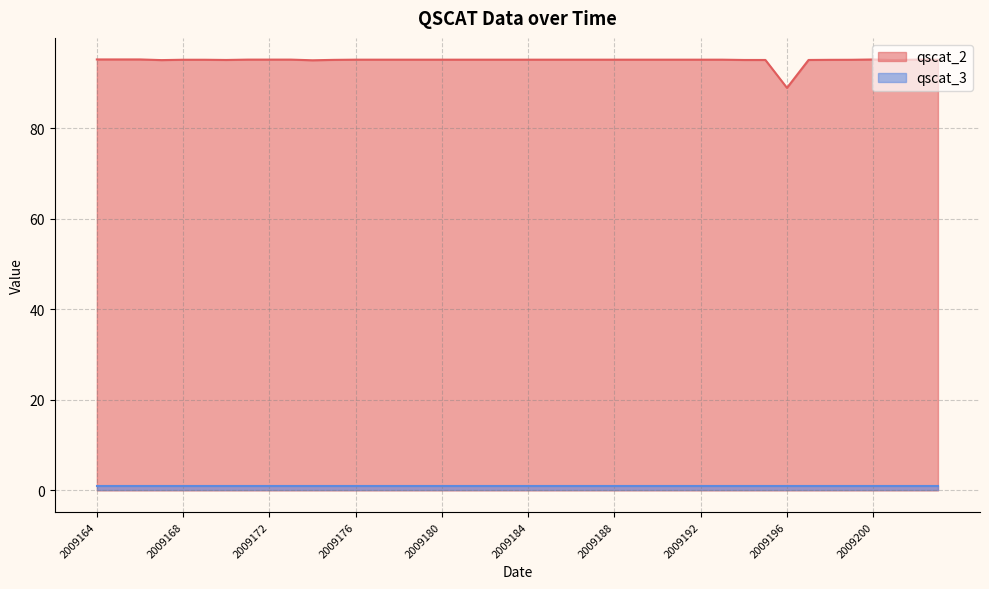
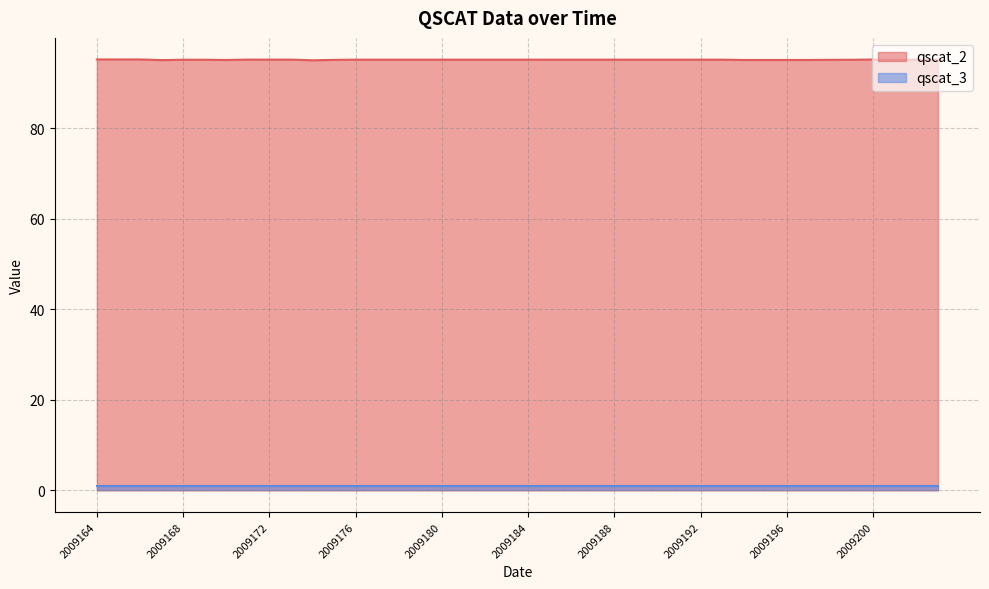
  {
    "qscat_2": {
      "2009164": 95,
      "2009168": 95,
      "2009172": 95,
      "2009176": 95,
      "2009180": 95,
      "2009184": 95,
      "2009188": 95,
      "2009192": 95,
-     "2009196": 89
+     "2009196": 95
    },
    "qscat_3": {
      "2009164": 1,
      "2009168": 1,
      "2009172": 1,
      "2009176": 1,
      "2009180": 1,
      "2009184": 1,
      "2009188": 1,
      "2009192": 1,
      "2009196": 1,
      "2009200": 1
    }
  }
